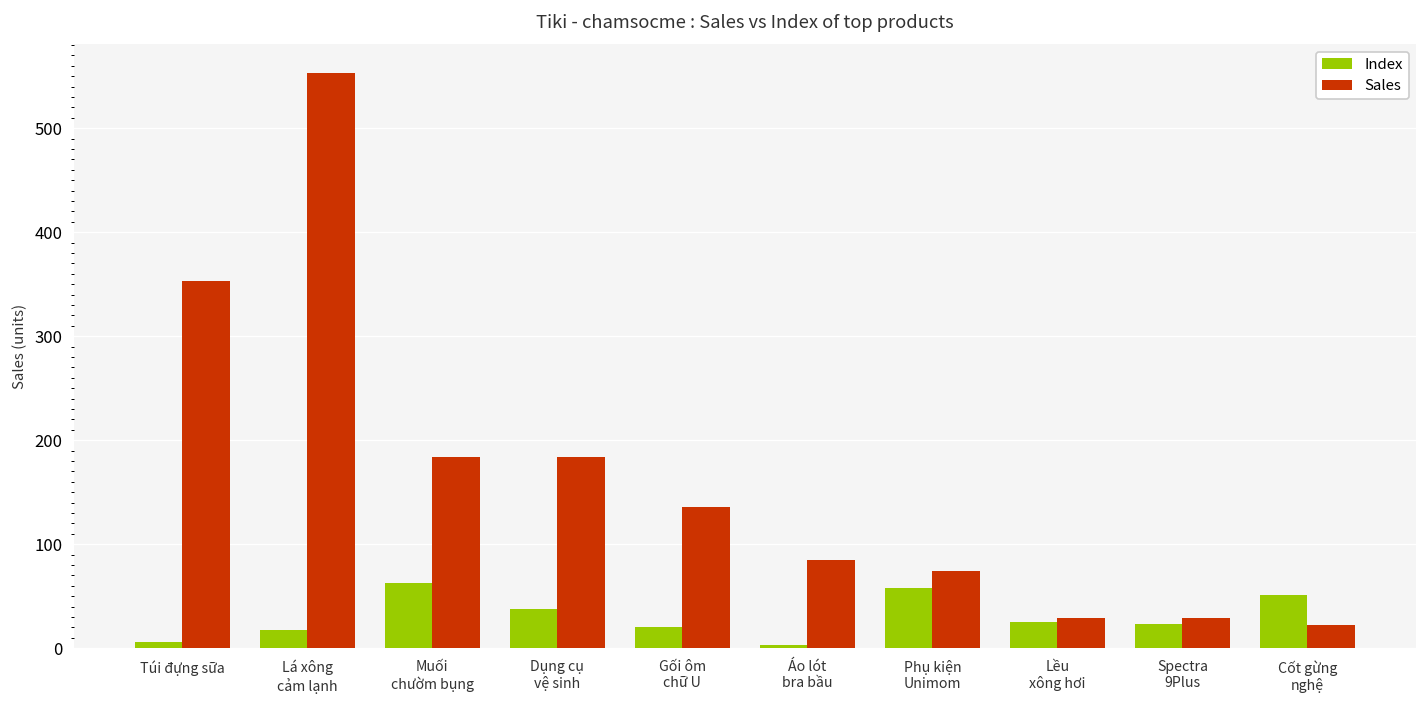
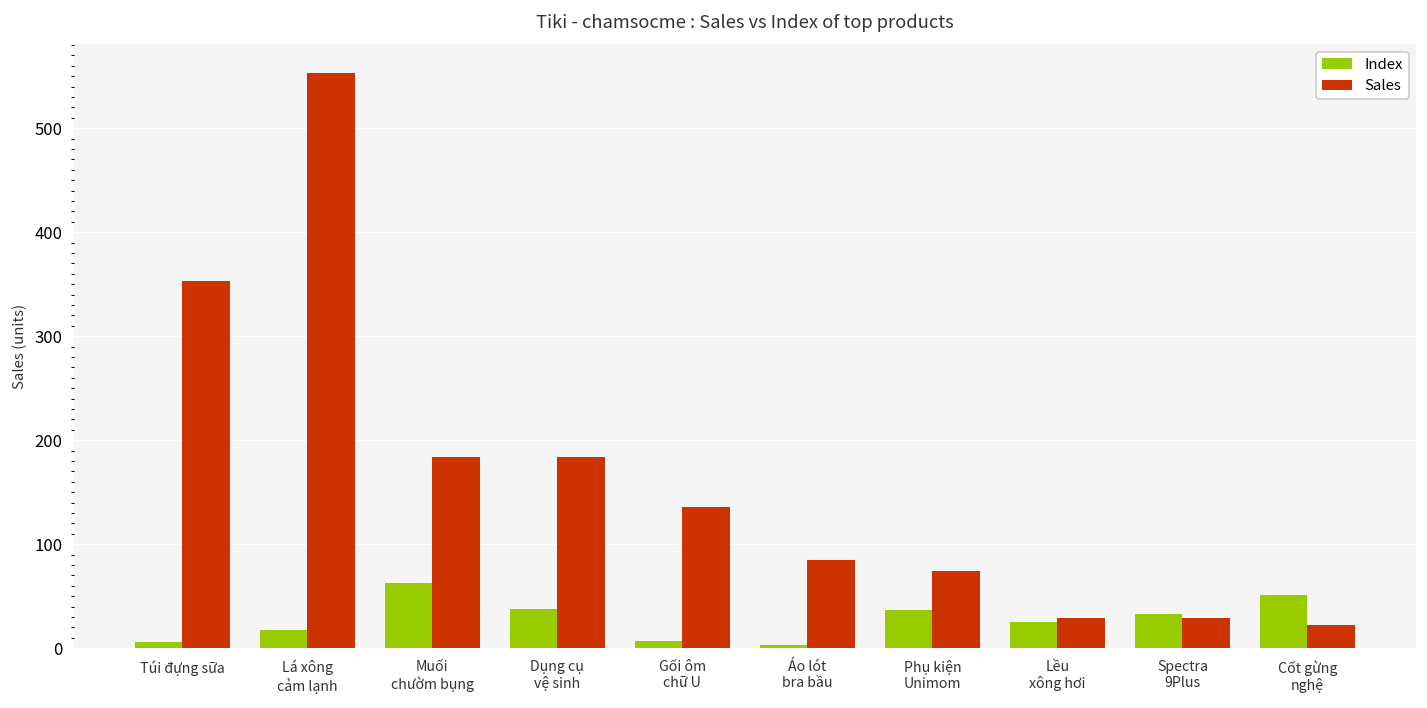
  {
    "Index": {
      "Túi đựng sữa": 10,
      "Lá xông cảm lạnh": 20,
      "Muối chườm bụng": 60,
      "Dụng cụ vệ sinh": 40,
-     "Gối ôm chữ U": 20,
+     "Gối ôm chữ U": 10,
      "Áo lót bra bầu": 0,
-     "Phụ kiện Unimom": 60,
+     "Phụ kiện Unimom": 40,
      "Lều xông hơi": 30,
-     "Spectra 9Plus": 20,
+     "Spectra 9Plus": 30,
      "Cốt gừng nghệ": 50
    },
    "Sales": {
      "Túi đựng sữa": 350,
      "Lá xông cảm lạnh": 550,
      "Muối chườm bụng": 180,
      "Dụng cụ vệ sinh": 180,
      "Gối ôm chữ U": 140,
      "Áo lót bra bầu": 90,
      "Phụ kiện Unimom": 70,
      "Lều xông hơi": 30,
      "Spectra 9Plus": 30,
      "Cốt gừng nghệ": 20
    }
  }
